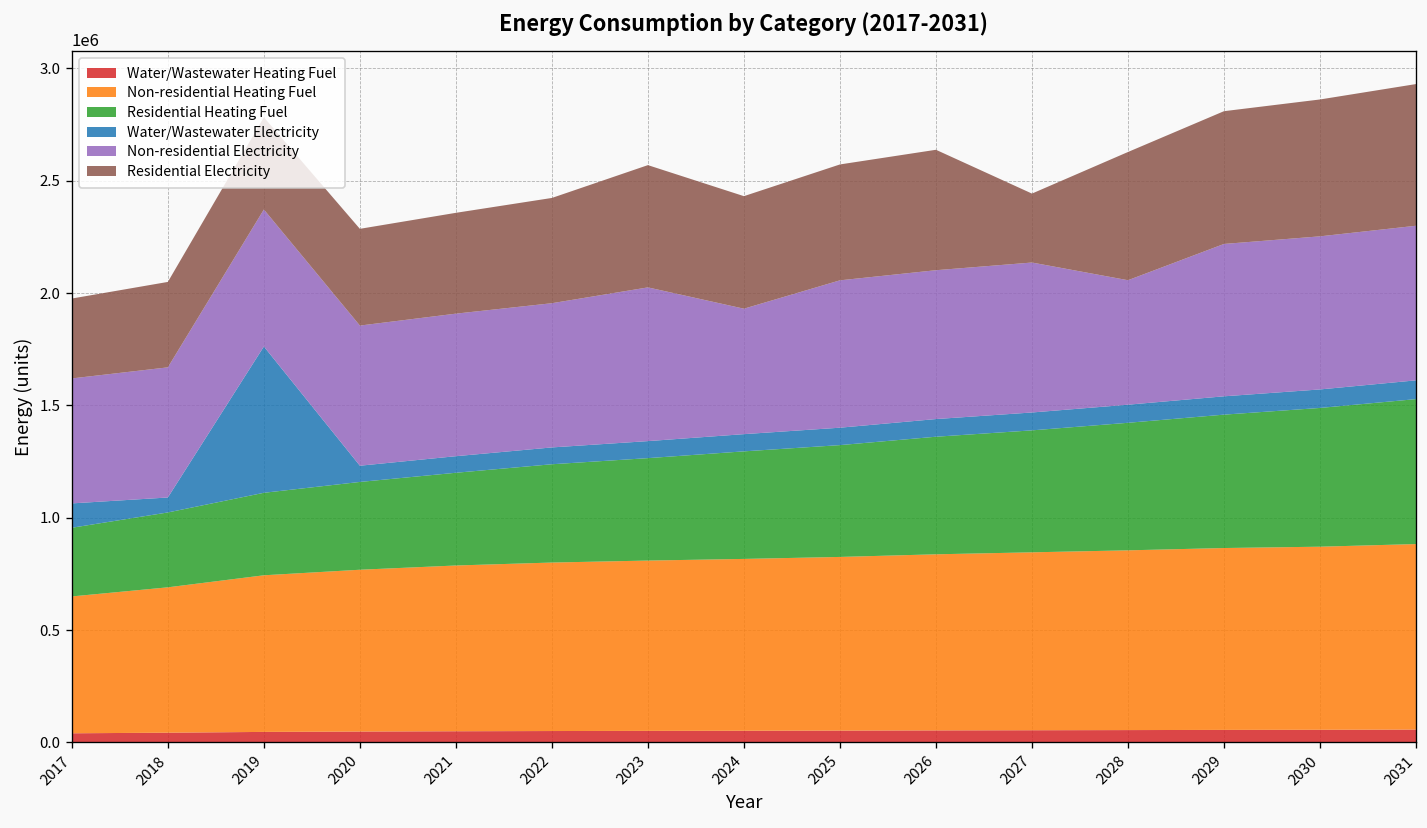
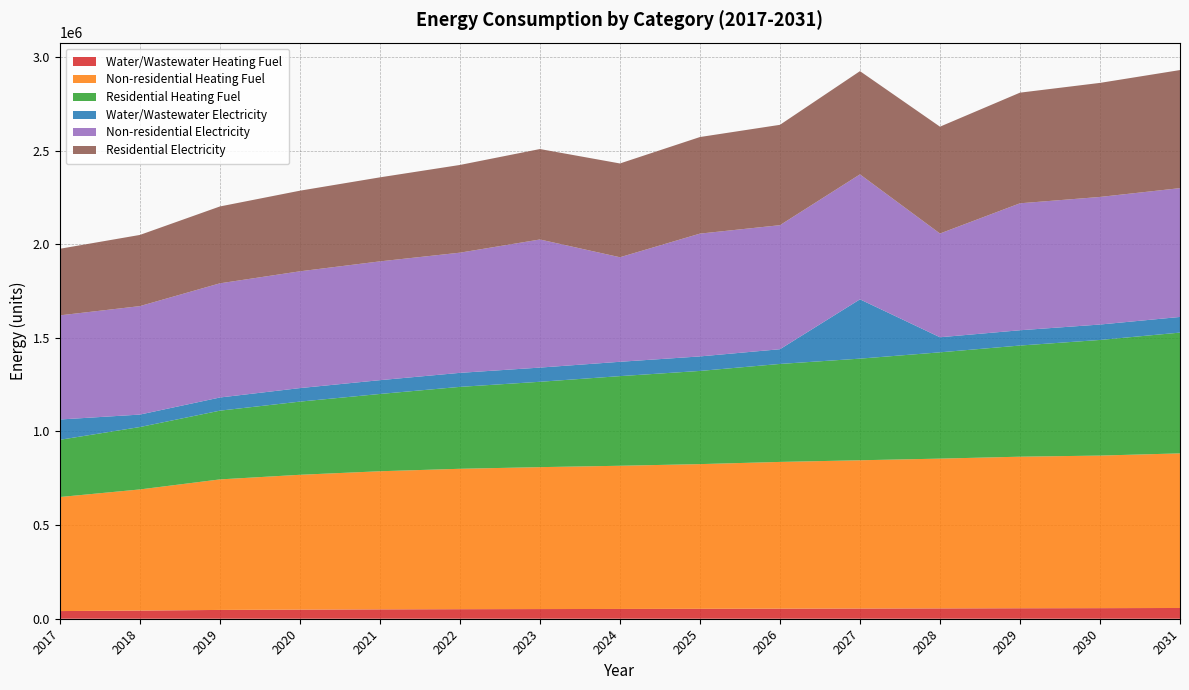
  {
    "Water/Wastewater Heating Fuel": {
      "2017": 40000,
      "2018": 40000,
      "2019": 50000,
      "2020": 50000,
      "2021": 50000,
      "2022": 50000,
      "2023": 50000,
      "2024": 50000,
      "2025": 50000,
      "2026": 50000,
      "2027": 50000,
      "2028": 60000,
      "2029": 60000,
      "2030": 60000,
      "2031": 60000
    },
    "Non-residential Heating Fuel": {
      "2017": 610000,
      "2018": 650000,
      "2019": 700000,
      "2020": 720000,
      "2021": 740000,
      "2022": 750000,
      "2023": 760000,
      "2024": 760000,
      "2025": 770000,
      "2026": 780000,
      "2027": 790000,
      "2028": 800000,
      "2029": 810000,
      "2030": 810000,
      "2031": 830000
    },
    "Residential Heating Fuel": {
      "2017": 310000,
      "2018": 330000,
      "2019": 370000,
      "2020": 390000,
      "2021": 410000,
      "2022": 440000,
      "2023": 460000,
      "2024": 480000,
      "2025": 500000,
      "2026": 520000,
      "2027": 540000,
      "2028": 570000,
      "2029": 590000,
      "2030": 620000,
      "2031": 650000
    },
    "Water/Wastewater Electricity": {
      "2017": 110000,
      "2018": 70000,
-     "2019": 650000,
+     "2019": 70000,
      "2020": 70000,
      "2021": 70000,
      "2022": 70000,
      "2023": 80000,
      "2024": 80000,
      "2025": 80000,
      "2026": 80000,
-     "2027": 80000,
+     "2027": 320000,
      "2028": 80000,
      "2029": 80000,
      "2030": 80000,
      "2031": 80000
    },
    "Non-residential Electricity": {
      "2017": 560000,
      "2018": 580000,
      "2019": 610000,
      "2020": 620000,
      "2021": 630000,
      "2022": 640000,
      "2023": 680000,
      "2024": 560000,
      "2025": 660000,
      "2026": 660000,
      "2027": 670000,
      "2028": 550000,
      "2029": 680000,
      "2030": 680000,
      "2031": 690000
    },
    "Residential Electricity": {
      "2017": 360000,
      "2018": 380000,
      "2020": 430000,
      "2021": 450000,
      "2022": 470000,
-     "2023": 540000,
+     "2023": 480000,
      "2024": 500000,
      "2025": 520000,
      "2026": 540000,
-     "2027": 310000,
+     "2027": 550000,
      "2028": 570000,
      "2029": 590000,
      "2030": 610000,
      "2031": 630000
    }
  }
